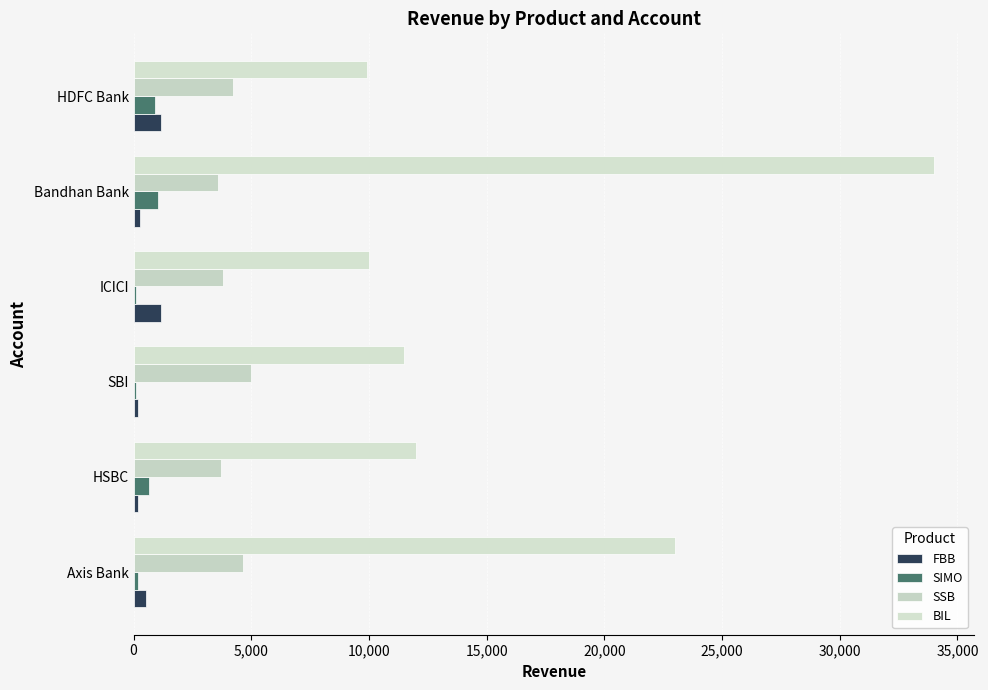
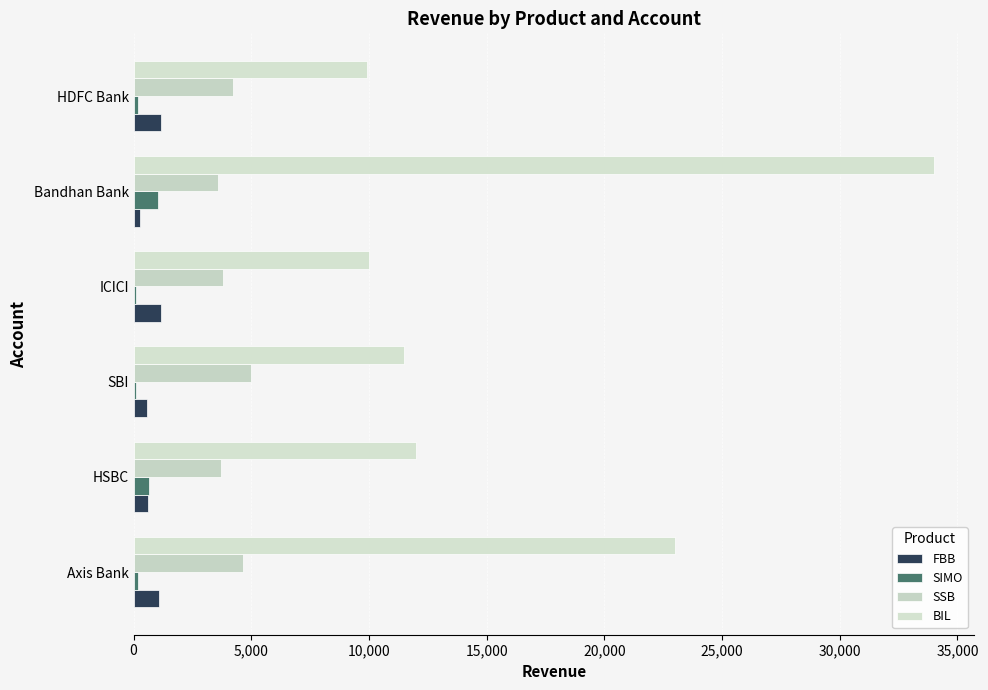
  {
    "FBB": {
      "HDFC Bank": "1,200",
      "Bandhan Bank": "300",
      "ICICI": "1,200",
-     "SBI": "200",
-     "HSBC": "200",
-     "Axis Bank": "500"
+     "SBI": "600",
+     "HSBC": "600",
+     "Axis Bank": "1,100"
    },
    "SIMO": {
-     "HDFC Bank": "900",
+     "HDFC Bank": "200",
      "Bandhan Bank": "1,100",
      "HSBC": "700",
      "Axis Bank": "200"
    }
  }
